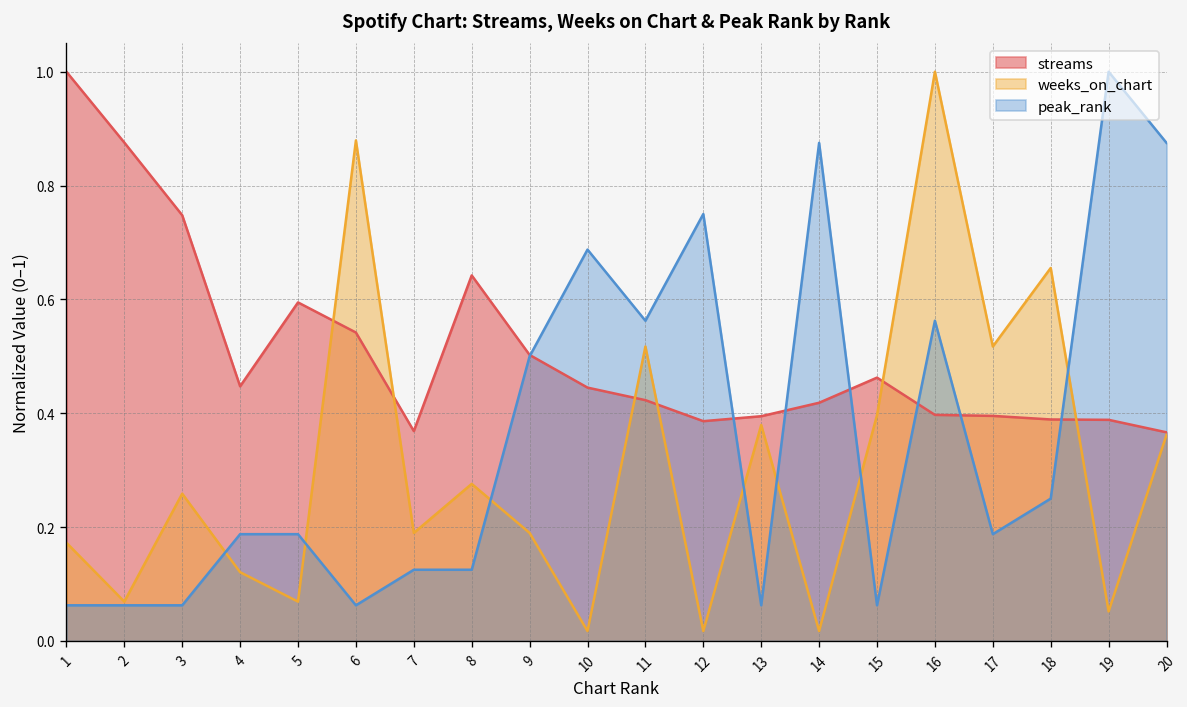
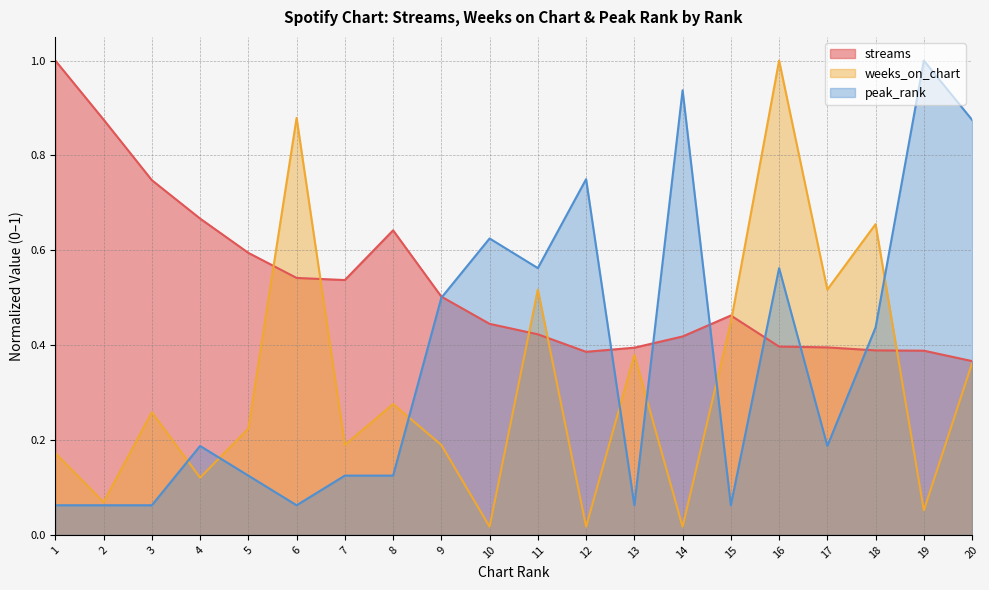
  {
    "streams": {
      "1": 1.00,
      "2": 0.88,
      "3": 0.75,
-     "4": 0.45,
+     "4": 0.67,
      "5": 0.59,
      "6": 0.54,
-     "7": 0.37,
+     "7": 0.54,
      "8": 0.64,
      "10": 0.45,
      "11": 0.42,
      "12": 0.39,
      "13": 0.39,
      "14": 0.42,
      "15": 0.46,
      "16": 0.40,
      "17": 0.40,
      "18": 0.39,
      "19": 0.39
    },
    "weeks_on_chart": {
      "1": 0.17,
      "2": 0.07,
      "3": 0.26,
      "4": 0.12,
-     "5": 0.07,
+     "5": 0.22,
      "6": 0.88,
      "7": 0.19,
      "8": 0.28,
      "9": 0.19,
      "10": 0.02,
      "11": 0.52,
      "12": 0.02,
      "13": 0.38,
      "14": 0.02,
-     "15": 0.40,
+     "15": 0.45,
      "16": 1.00,
      "17": 0.52,
      "18": 0.66,
      "19": 0.05
    },
    "peak_rank": {
      "1": 0.06,
      "2": 0.06,
      "3": 0.06,
      "4": 0.19,
-     "5": 0.19,
+     "5": 0.13,
      "6": 0.06,
      "7": 0.13,
      "8": 0.13,
-     "10": 0.69,
+     "10": 0.63,
      "11": 0.56,
      "12": 0.75,
      "13": 0.06,
-     "14": 0.88,
+     "14": 0.94,
      "15": 0.06,
      "16": 0.56,
      "17": 0.19,
-     "18": 0.25,
+     "18": 0.44,
      "20": 0.88
    }
  }
